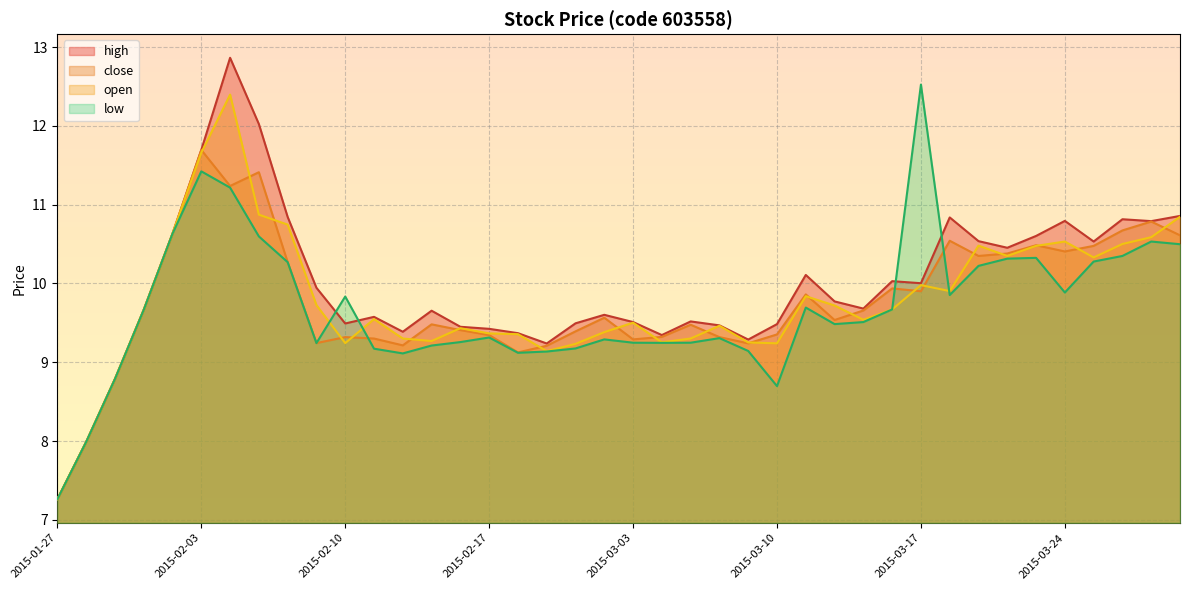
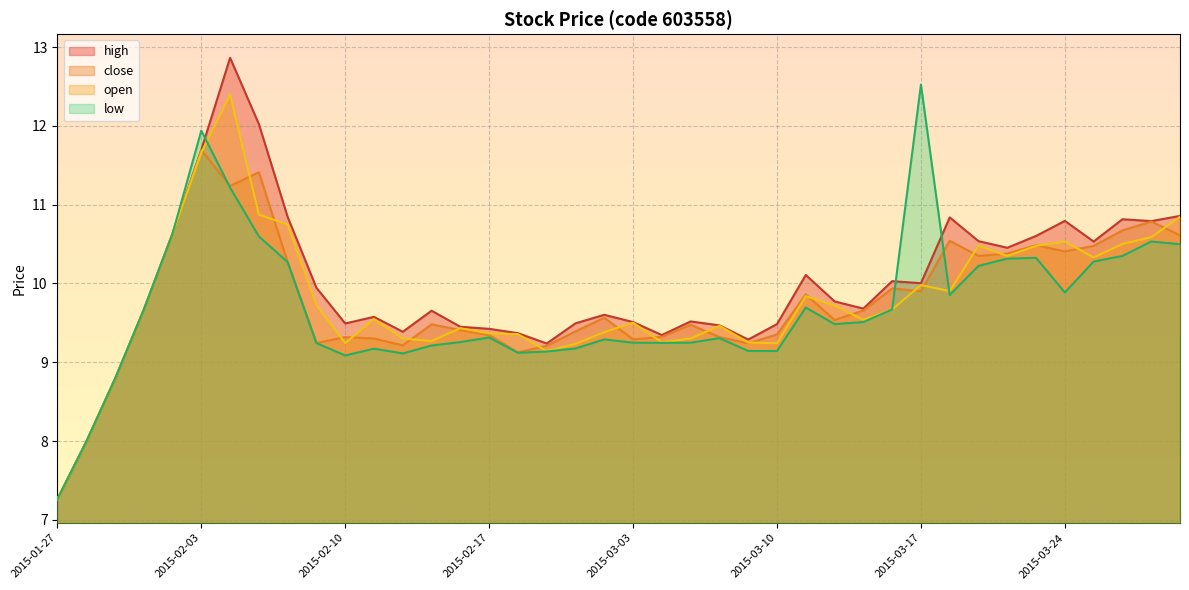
  {
    "low": {
-     "2015-02-03": 11.4,
-     "2015-02-10": 9.8,
+     "2015-02-03": 11.9,
+     "2015-02-10": 9.1,
      "2015-03-03": 9.2,
-     "2015-03-10": 8.7,
+     "2015-03-10": 9.1,
      "2015-03-17": 12.5,
      "2015-03-24": 9.9
    }
  }
